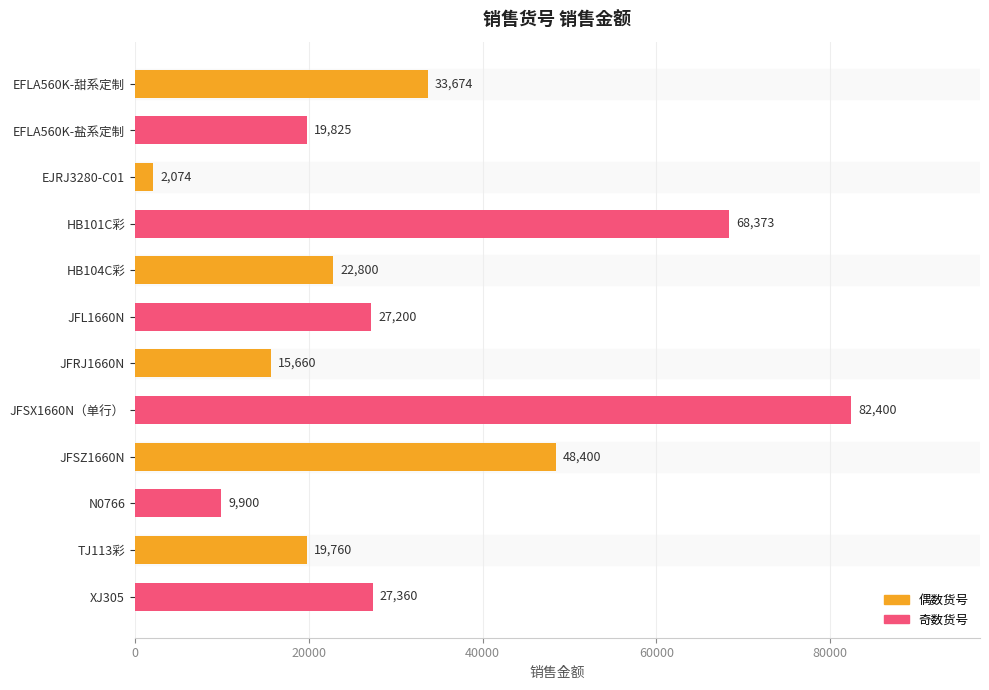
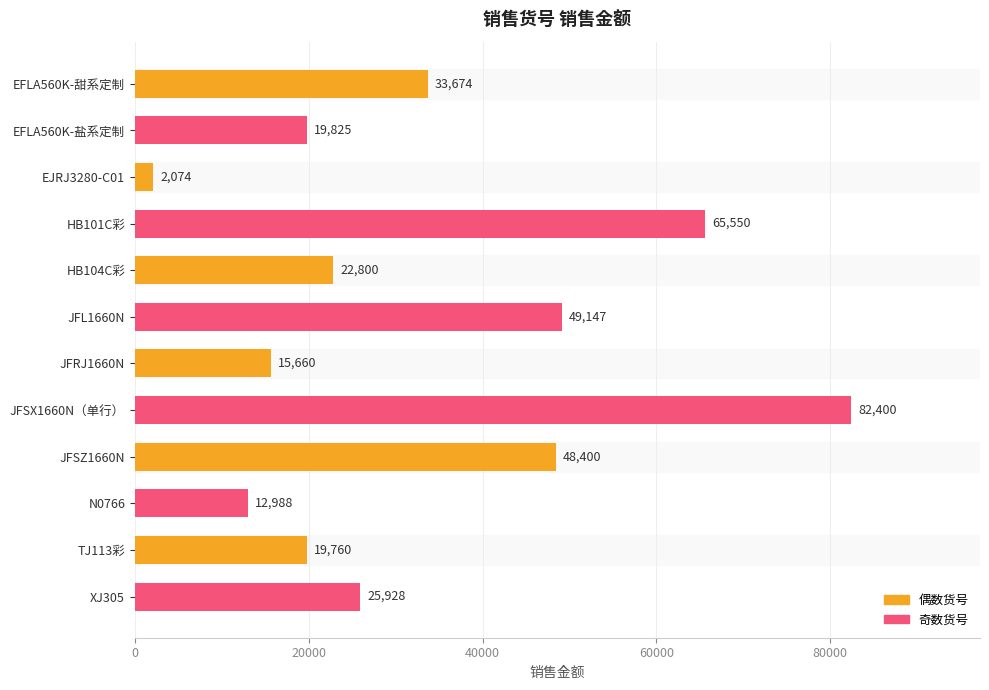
  {
    "EFLA560K-甜系定制": "33,674",
    "EFLA560K-盐系定制": "19,825",
    "EJRJ3280-C01": "2,074",
-   "HB101C彩": "68,373",
+   "HB101C彩": "65,550",
    "HB104C彩": "22,800",
-   "JFL1660N": "27,200",
+   "JFL1660N": "49,147",
    "JFRJ1660N": "15,660",
    "JFSX1660N（单行）": "82,400",
    "JFSZ1660N": "48,400",
-   "N0766": "9,900",
+   "N0766": "12,988",
    "TJ113彩": "19,760",
-   "XJ305": "27,360"
+   "XJ305": "25,928"
  }
